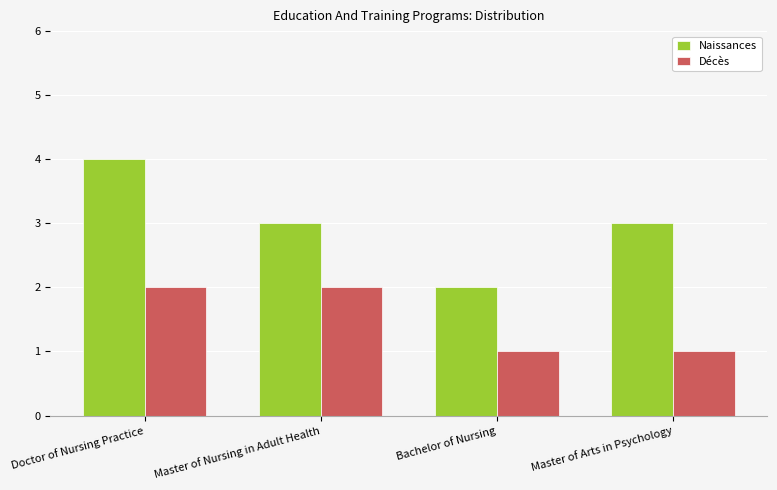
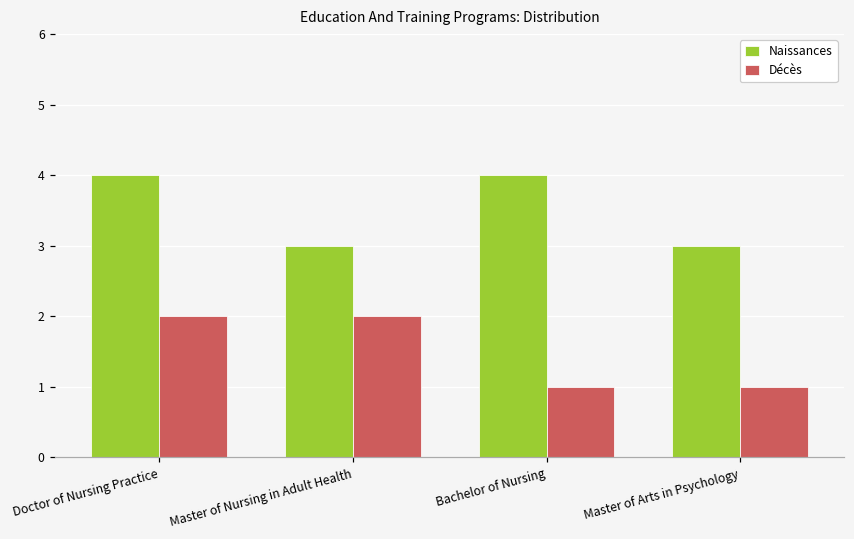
  {
    "Naissances": {
      "Doctor of Nursing Practice": 4,
      "Master of Nursing in Adult Health": 3,
-     "Bachelor of Nursing": 2,
+     "Bachelor of Nursing": 4,
      "Master of Arts in Psychology": 3
    },
    "Décès": {
      "Doctor of Nursing Practice": 2,
      "Master of Nursing in Adult Health": 2,
      "Bachelor of Nursing": 1,
      "Master of Arts in Psychology": 1
    }
  }
